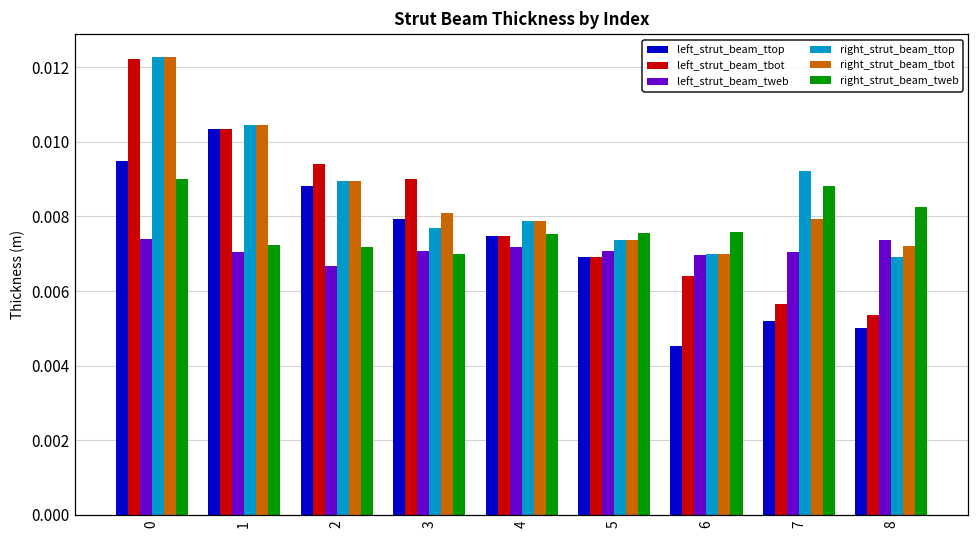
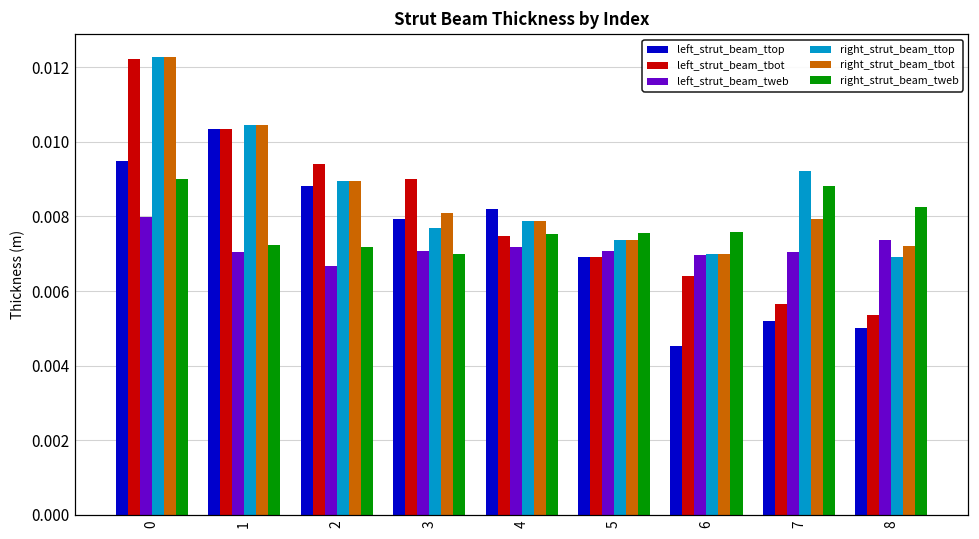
  {
    "left_strut_beam_ttop": {
      "0": 0.0095,
      "1": 0.0103,
      "2": 0.0088,
      "3": 0.0079,
-     "4": 0.0075,
+     "4": 0.0082,
      "5": 0.0069,
      "6": 0.0045,
      "7": 0.0052,
      "8": 0.0050
    },
    "left_strut_beam_tbot": {
      "0": 0.0122,
      "1": 0.0103,
      "2": 0.0094,
      "3": 0.0090,
      "4": 0.0075,
      "5": 0.0069,
      "6": 0.0064,
      "7": 0.0057,
      "8": 0.0054
    },
    "left_strut_beam_tweb": {
-     "0": 0.0074,
+     "0": 0.0080,
      "1": 0.0071,
      "2": 0.0067,
      "3": 0.0071,
      "4": 0.0072,
      "5": 0.0071,
      "6": 0.0070,
      "7": 0.0070,
      "8": 0.0074
    },
    "right_strut_beam_ttop": {
      "0": 0.0123,
      "1": 0.0105,
      "2": 0.0089,
      "3": 0.0077,
      "4": 0.0079,
      "5": 0.0074,
      "6": 0.0070,
      "7": 0.0092,
      "8": 0.0069
    },
    "right_strut_beam_tbot": {
      "0": 0.0123,
      "1": 0.0105,
      "2": 0.0089,
      "3": 0.0081,
      "4": 0.0079,
      "5": 0.0074,
      "6": 0.0070,
      "7": 0.0079,
      "8": 0.0072
    },
    "right_strut_beam_tweb": {
      "0": 0.0090,
      "1": 0.0072,
      "2": 0.0072,
      "3": 0.0070,
      "4": 0.0075,
      "5": 0.0076,
      "6": 0.0076,
      "7": 0.0088,
      "8": 0.0082
    }
  }
